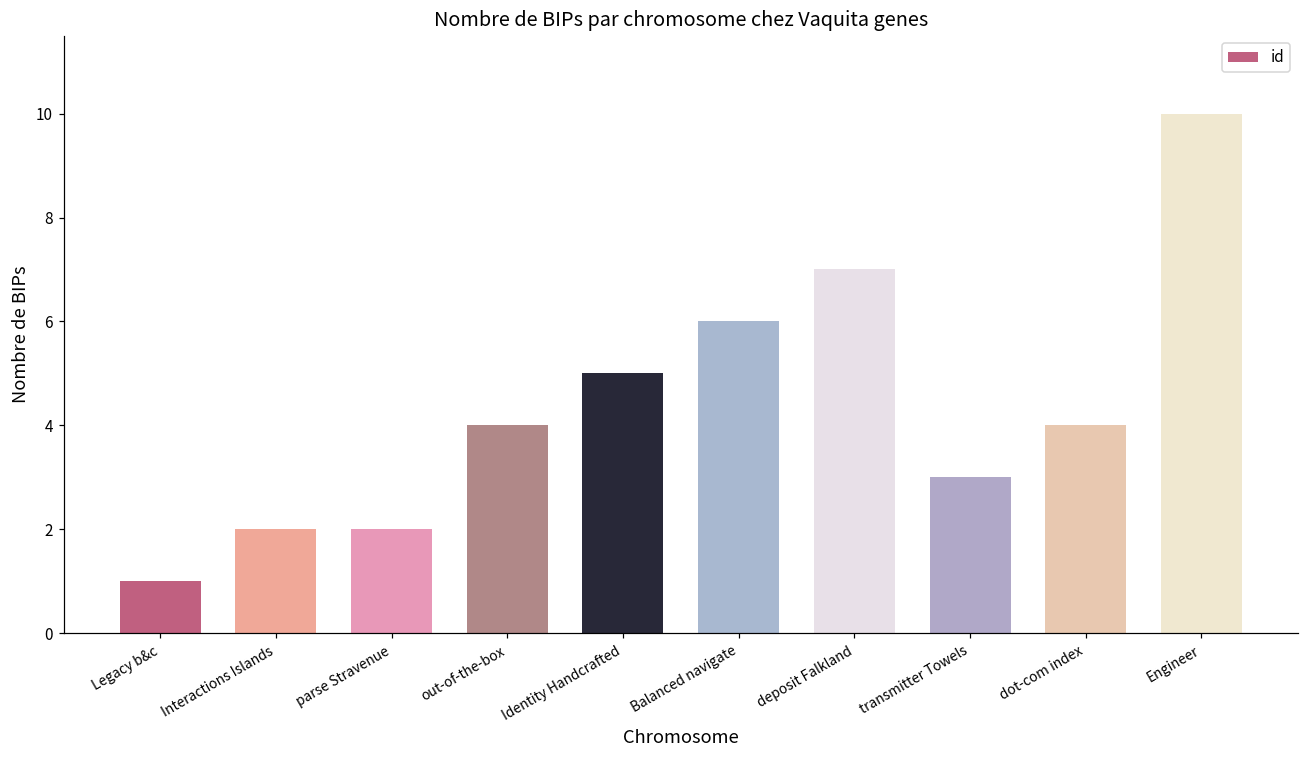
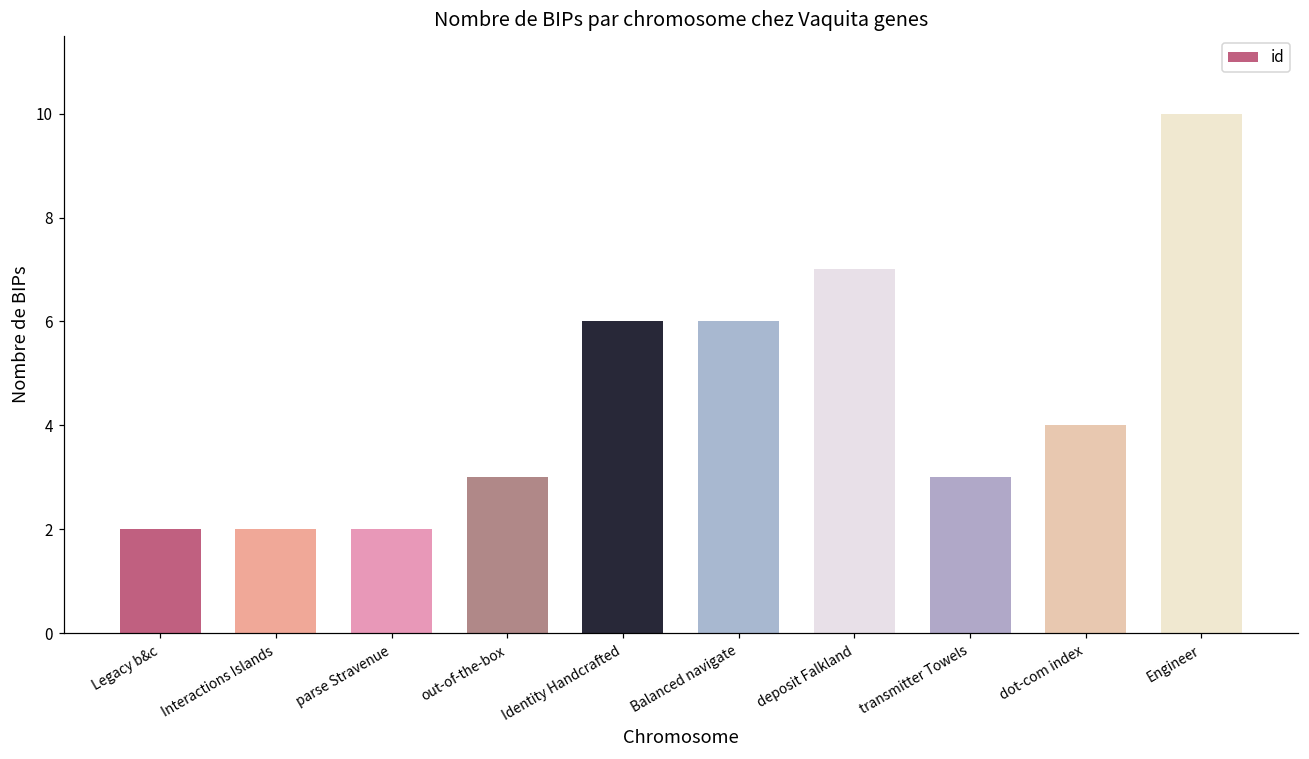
  {
-   "Legacy b&c": 1,
+   "Legacy b&c": 2,
    "Interactions Islands": 2,
    "parse Stravenue": 2,
-   "out-of-the-box": 4,
-   "Identity Handcrafted": 5,
+   "out-of-the-box": 3,
+   "Identity Handcrafted": 6,
    "Balanced navigate": 6,
    "deposit Falkland": 7,
    "transmitter Towels": 3,
    "dot-com index": 4,
    "Engineer": 10
  }
